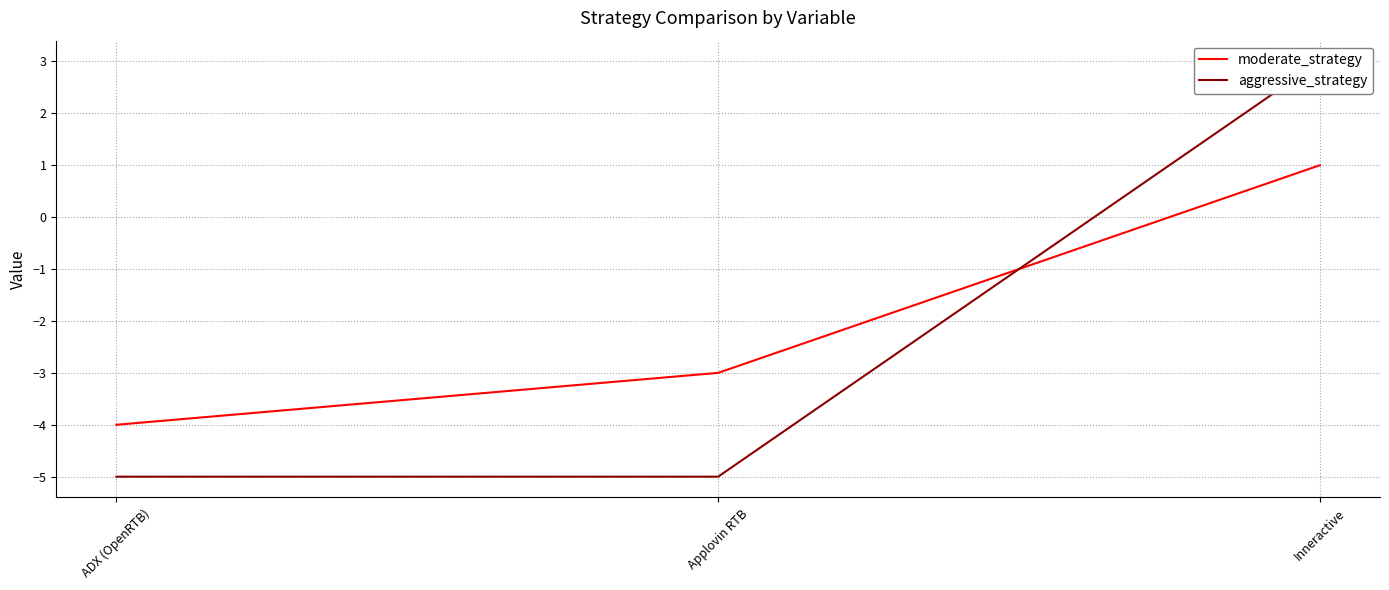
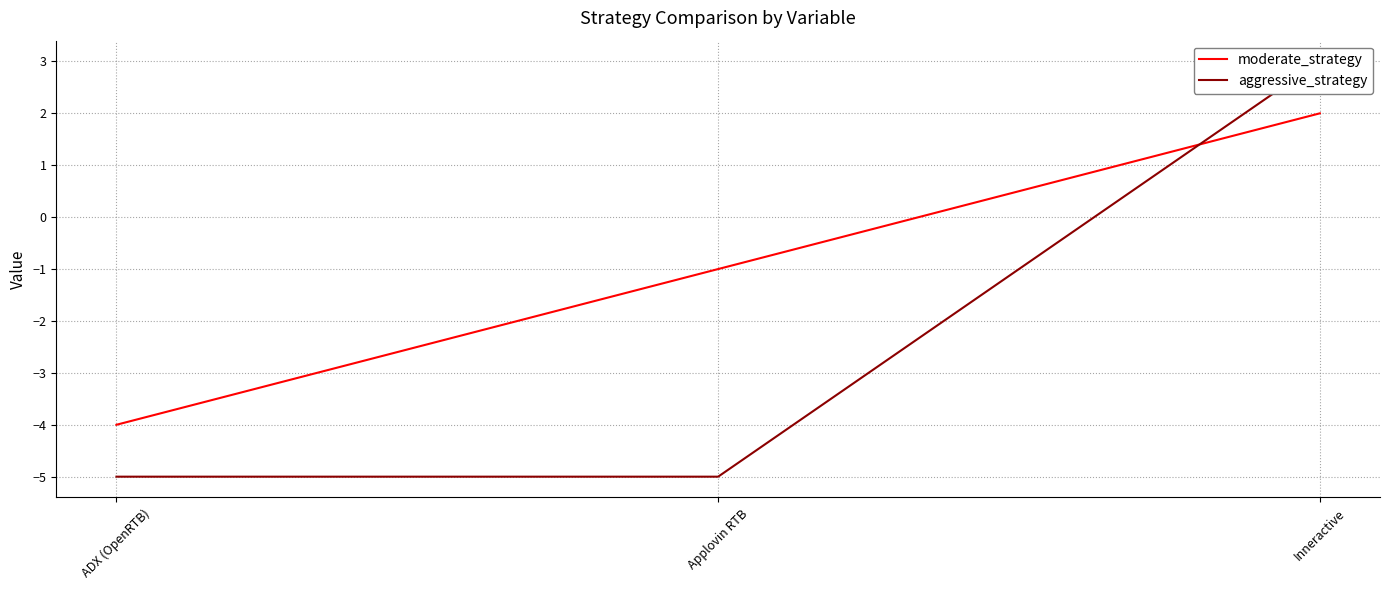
  {
    "moderate_strategy": {
      "ADX (OpenRTB)": -4,
-     "Applovin RTB": -3,
-     "Inneractive": 1
+     "Applovin RTB": -1,
+     "Inneractive": 2
    },
    "aggressive_strategy": {
      "ADX (OpenRTB)": -5,
      "Applovin RTB": -5
    }
  }
